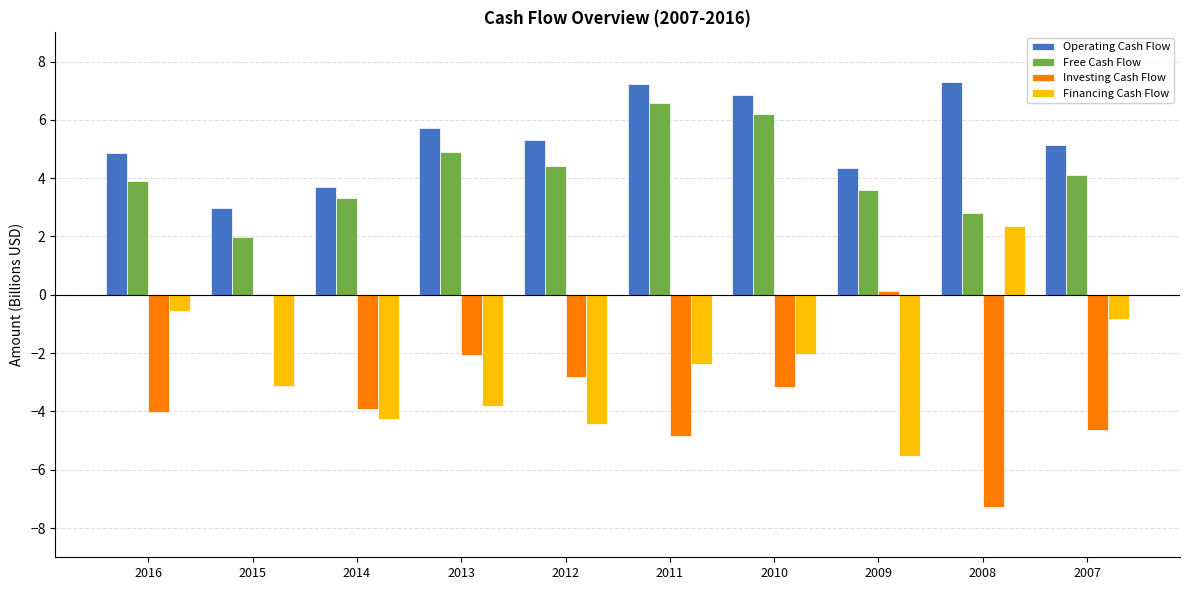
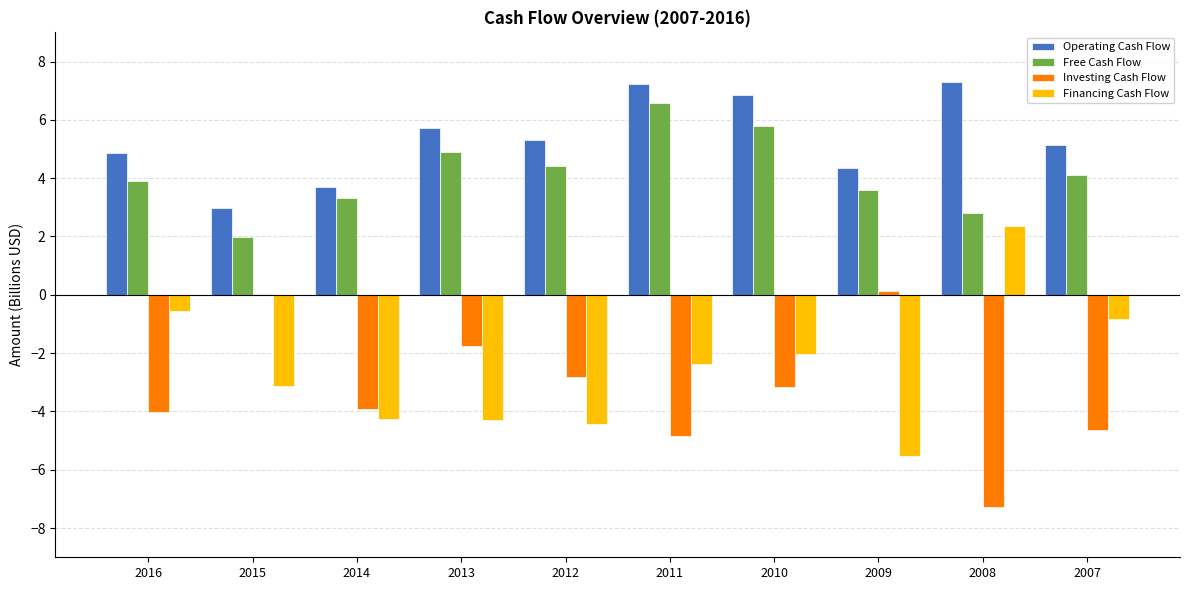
  {
    "Operating Cash Flow": {
      "2016": 4.9,
      "2015": 3.0,
      "2014": 3.7,
      "2013": 5.7,
      "2012": 5.3,
      "2011": 7.2,
      "2010": 6.9,
      "2009": 4.3,
      "2008": 7.3,
      "2007": 5.2
    },
    "Free Cash Flow": {
      "2016": 3.9,
      "2015": 2.0,
      "2014": 3.3,
      "2013": 4.9,
      "2012": 4.4,
      "2011": 6.6,
-     "2010": 6.2,
+     "2010": 5.8,
      "2009": 3.6,
      "2008": 2.8,
      "2007": 4.1
    },
    "Investing Cash Flow": {
      "2016": -4.0,
      "2014": -3.9,
-     "2013": -2.1,
+     "2013": -1.7,
      "2012": -2.8,
      "2011": -4.8,
      "2010": -3.2,
      "2009": 0.1,
      "2008": -7.3,
      "2007": -4.6
    },
    "Financing Cash Flow": {
      "2016": -0.6,
      "2015": -3.1,
      "2014": -4.3,
-     "2013": -3.8,
+     "2013": -4.3,
      "2012": -4.4,
      "2011": -2.4,
      "2010": -2.0,
      "2009": -5.5,
      "2008": 2.3,
      "2007": -0.8
    }
  }
